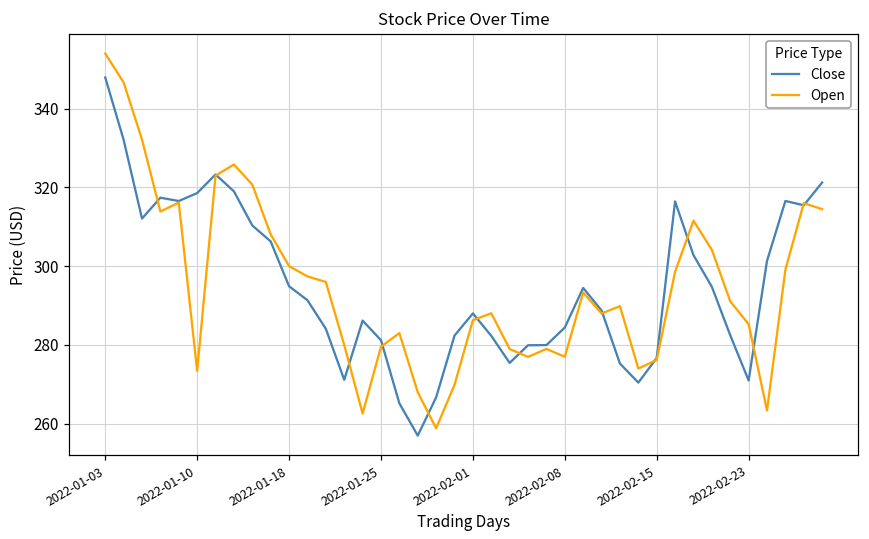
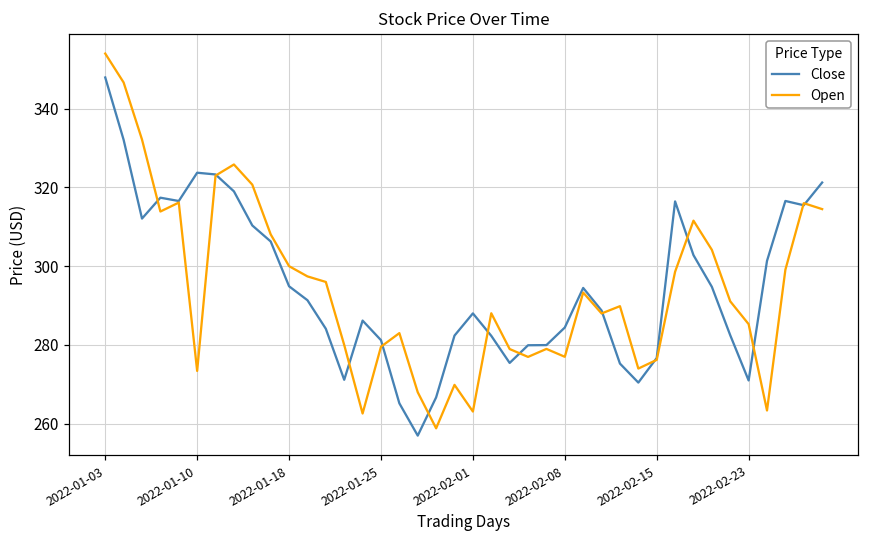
  {
    "Close": {
      "2022-01-03": 348,
-     "2022-01-10": 319,
+     "2022-01-10": 324,
      "2022-01-18": 295,
      "2022-01-25": 281,
      "2022-02-01": 288,
      "2022-02-08": 284,
      "2022-02-23": 271
    },
    "Open": {
      "2022-01-03": 354,
      "2022-01-10": 273,
      "2022-01-18": 300,
      "2022-01-25": 280,
-     "2022-02-01": 286,
+     "2022-02-01": 263,
      "2022-02-08": 277,
      "2022-02-23": 285
    }
  }
